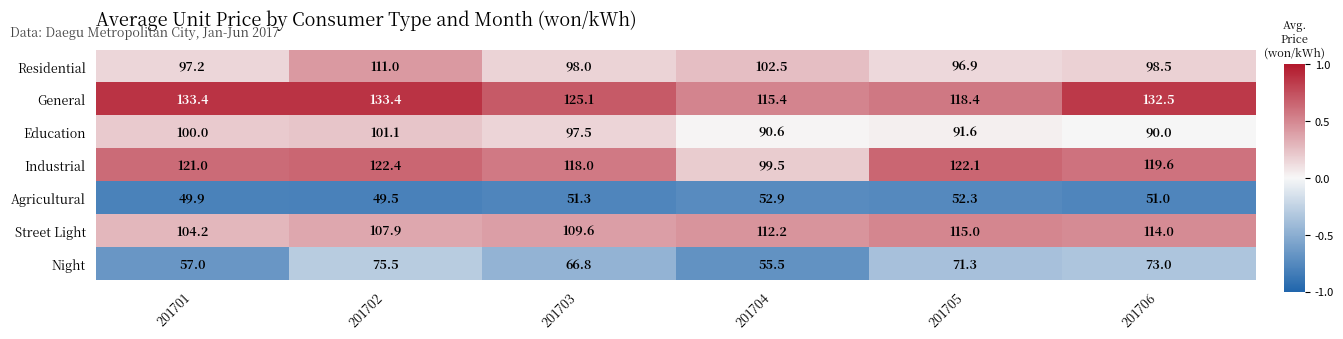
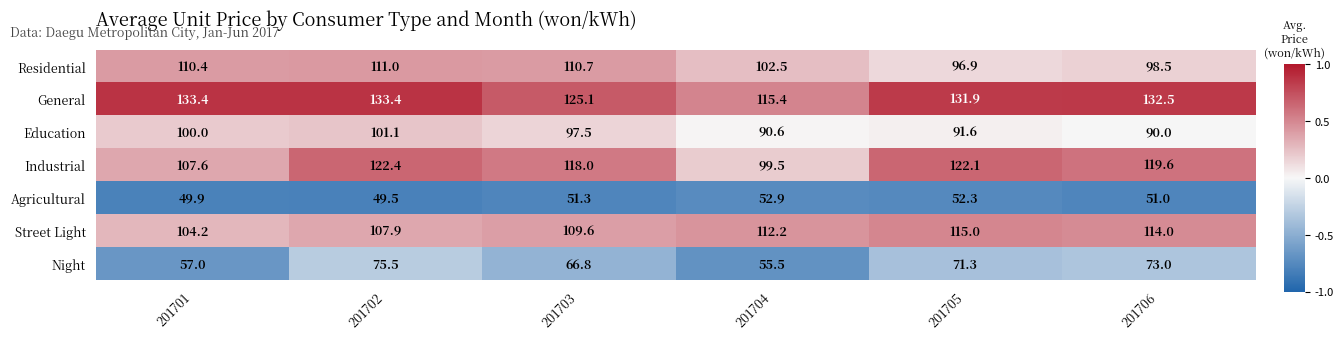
  {
    "Residential": {
-     "201701": 97.2,
+     "201701": 110.4,
      "201702": 111.0,
-     "201703": 98.0,
+     "201703": 110.7,
      "201704": 102.5,
      "201705": 96.9,
      "201706": 98.5
    },
    "General": {
      "201701": 133.4,
      "201702": 133.4,
      "201703": 125.1,
      "201704": 115.4,
-     "201705": 118.4,
+     "201705": 131.9,
      "201706": 132.5
    },
    "Education": {
      "201701": 100.0,
      "201702": 101.1,
      "201703": 97.5,
      "201704": 90.6,
      "201705": 91.6,
      "201706": 90.0
    },
    "Industrial": {
-     "201701": 121.0,
+     "201701": 107.6,
      "201702": 122.4,
      "201703": 118.0,
      "201704": 99.5,
      "201705": 122.1,
      "201706": 119.6
    },
    "Agricultural": {
      "201701": 49.9,
      "201702": 49.5,
      "201703": 51.3,
      "201704": 52.9,
      "201705": 52.3,
      "201706": 51.0
    },
    "Street Light": {
      "201701": 104.2,
      "201702": 107.9,
      "201703": 109.6,
      "201704": 112.2,
      "201705": 115.0,
      "201706": 114.0
    },
    "Night": {
      "201701": 57.0,
      "201702": 75.5,
      "201703": 66.8,
      "201704": 55.5,
      "201705": 71.3,
      "201706": 73.0
    }
  }
